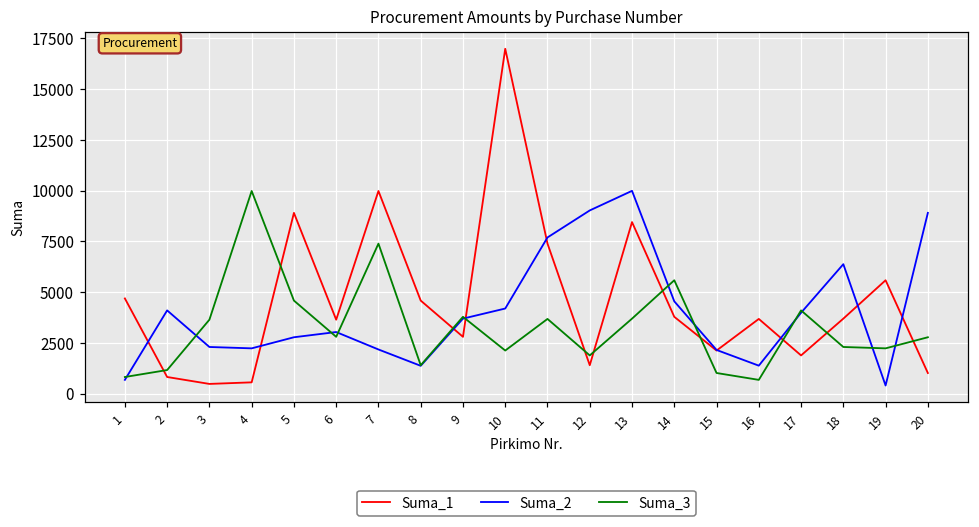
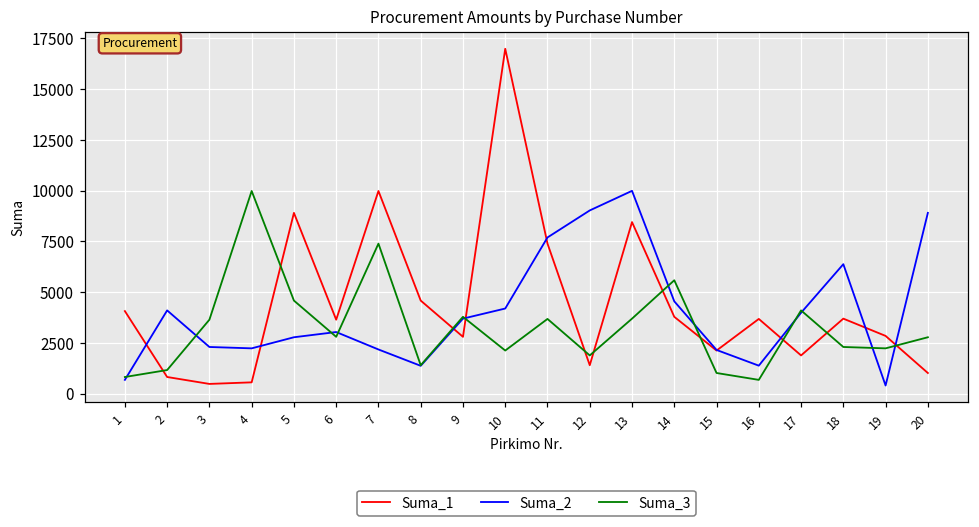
  {
    "Suma_1": {
-     "1": 4700,
+     "1": 4100,
      "2": 800,
      "3": 500,
      "4": 600,
      "5": 8900,
      "6": 3600,
      "7": 10000,
      "8": 4600,
      "9": 2800,
      "10": 17000,
      "11": 7400,
      "12": 1400,
      "13": 8500,
      "14": 3800,
      "16": 3700,
      "17": 1900,
      "18": 3700,
-     "19": 5600,
+     "19": 2800,
      "20": 1000
    },
    "Suma_2": {
      "1": 700,
      "2": 4100,
      "3": 2300,
      "4": 2200,
      "5": 2800,
      "6": 3000,
      "7": 2200,
      "10": 4200,
      "11": 7700,
      "12": 9000,
      "13": 10000,
      "14": 4500,
      "16": 1400,
      "18": 6400,
      "19": 400,
      "20": 8900
    },
    "Suma_3": {
      "1": 800,
      "2": 1200,
      "3": 3600,
      "4": 10000,
      "5": 4600,
      "6": 2800,
      "7": 7400,
      "10": 2100,
      "11": 3700,
      "12": 1900,
      "13": 3700,
      "14": 5600,
      "15": 1000,
      "16": 700,
      "18": 2300,
      "19": 2200,
      "20": 2800
    }
  }
